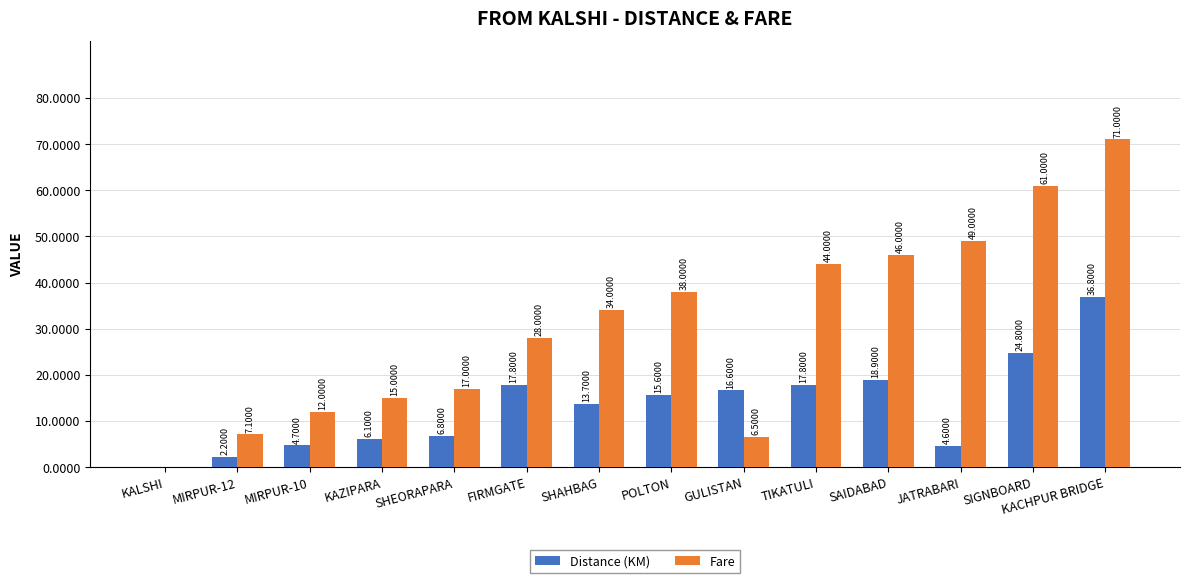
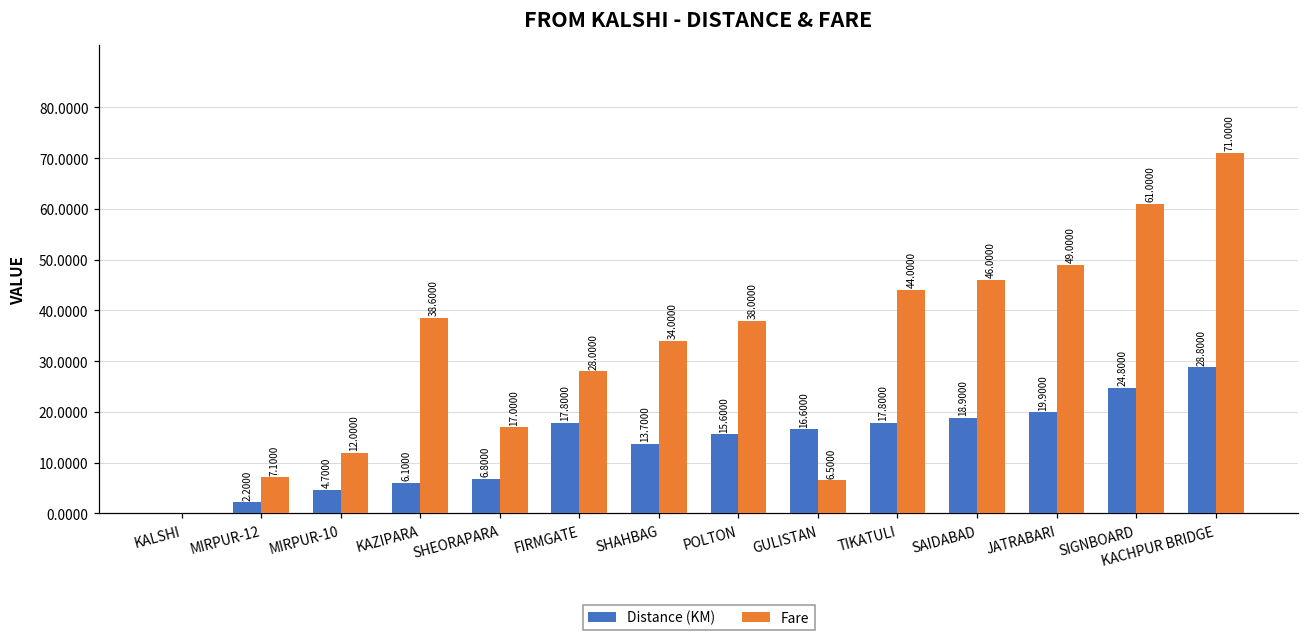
  {
    "Distance (KM)": {
      "MIRPUR-12": 2.2000,
      "MIRPUR-10": 4.7000,
      "KAZIPARA": 6.1000,
      "SHEORAPARA": 6.8000,
      "FIRMGATE": 17.8000,
      "SHAHBAG": 13.7000,
      "POLTON": 15.6000,
      "GULISTAN": 16.6000,
      "TIKATULI": 17.8000,
      "SAIDABAD": 18.9000,
-     "JATRABARI": 4.6000,
+     "JATRABARI": 19.9000,
      "SIGNBOARD": 24.8000,
-     "KACHPUR BRIDGE": 36.8000
+     "KACHPUR BRIDGE": 28.8000
    },
    "Fare": {
      "MIRPUR-12": 7.1000,
      "MIRPUR-10": 12.0000,
-     "KAZIPARA": 15.0000,
+     "KAZIPARA": 38.6000,
      "SHEORAPARA": 17.0000,
      "FIRMGATE": 28.0000,
      "SHAHBAG": 34.0000,
      "POLTON": 38.0000,
      "GULISTAN": 6.5000,
      "TIKATULI": 44.0000,
      "SAIDABAD": 46.0000,
      "JATRABARI": 49.0000,
      "SIGNBOARD": 61.0000,
      "KACHPUR BRIDGE": 71.0000
    }
  }
